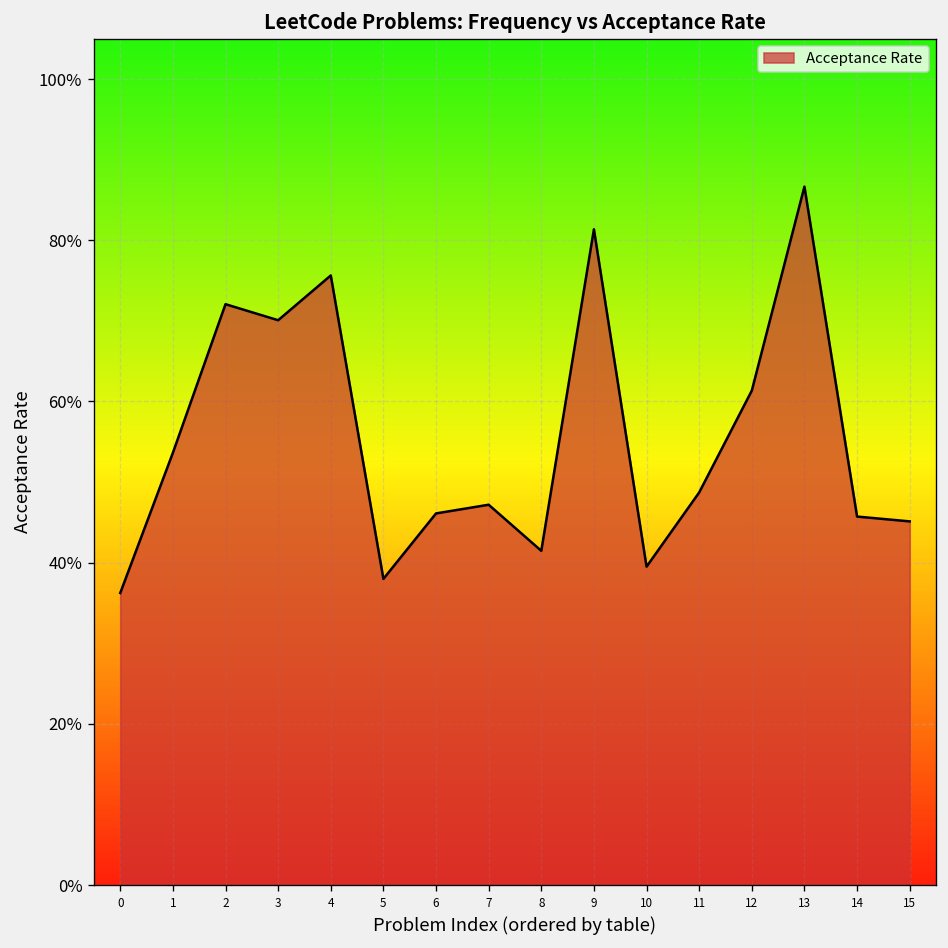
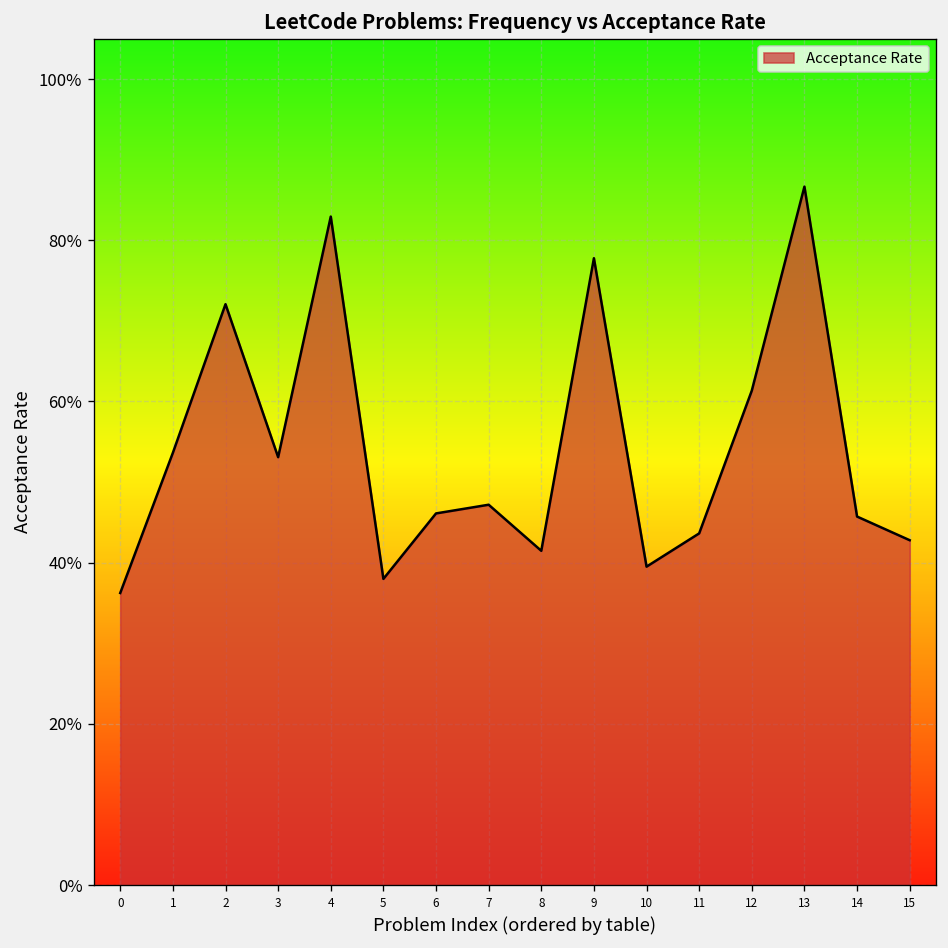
  {
    "0": "36%",
    "1": "54%",
    "2": "72%",
-   "3": "70%",
-   "4": "76%",
+   "3": "53%",
+   "4": "83%",
    "5": "38%",
    "6": "46%",
    "7": "47%",
    "8": "41%",
-   "9": "81%",
+   "9": "78%",
    "10": "40%",
-   "11": "49%",
+   "11": "44%",
    "12": "61%",
    "13": "87%",
    "14": "46%",
-   "15": "45%"
+   "15": "43%"
  }
